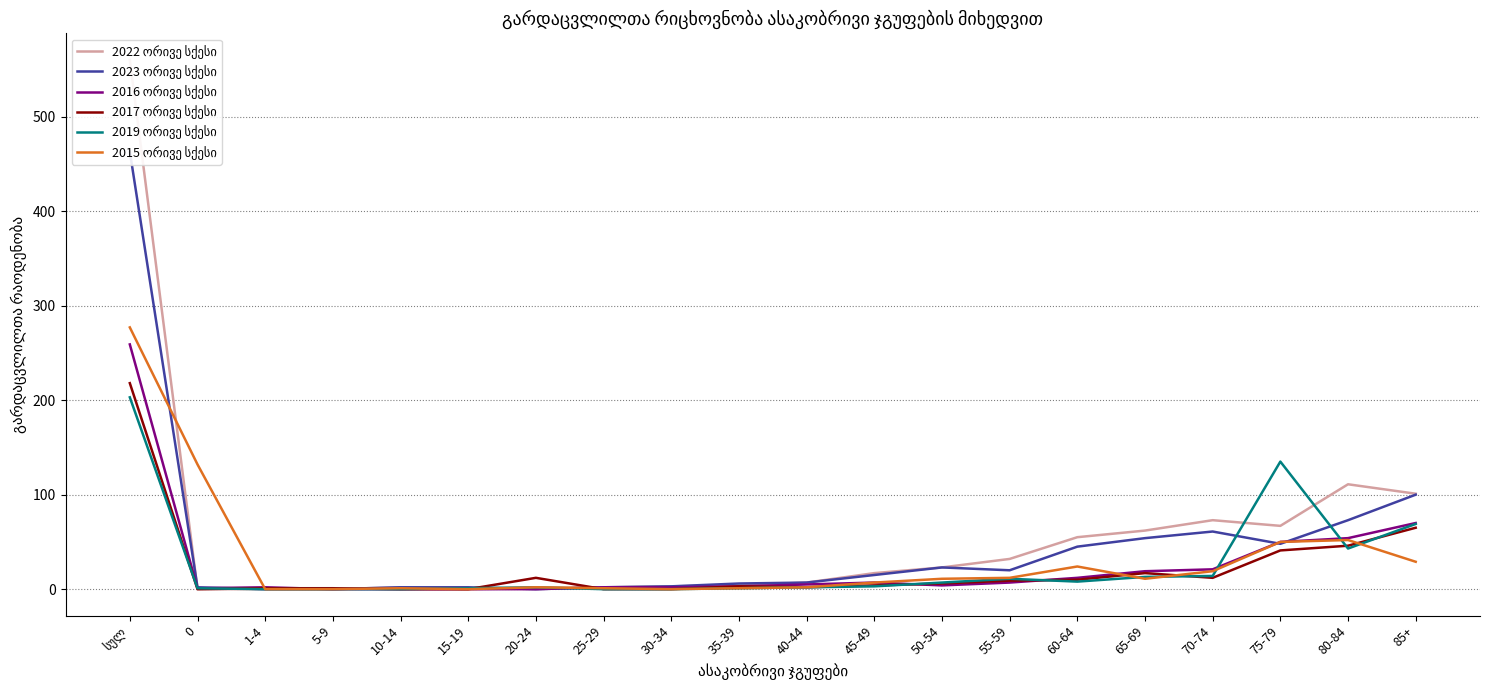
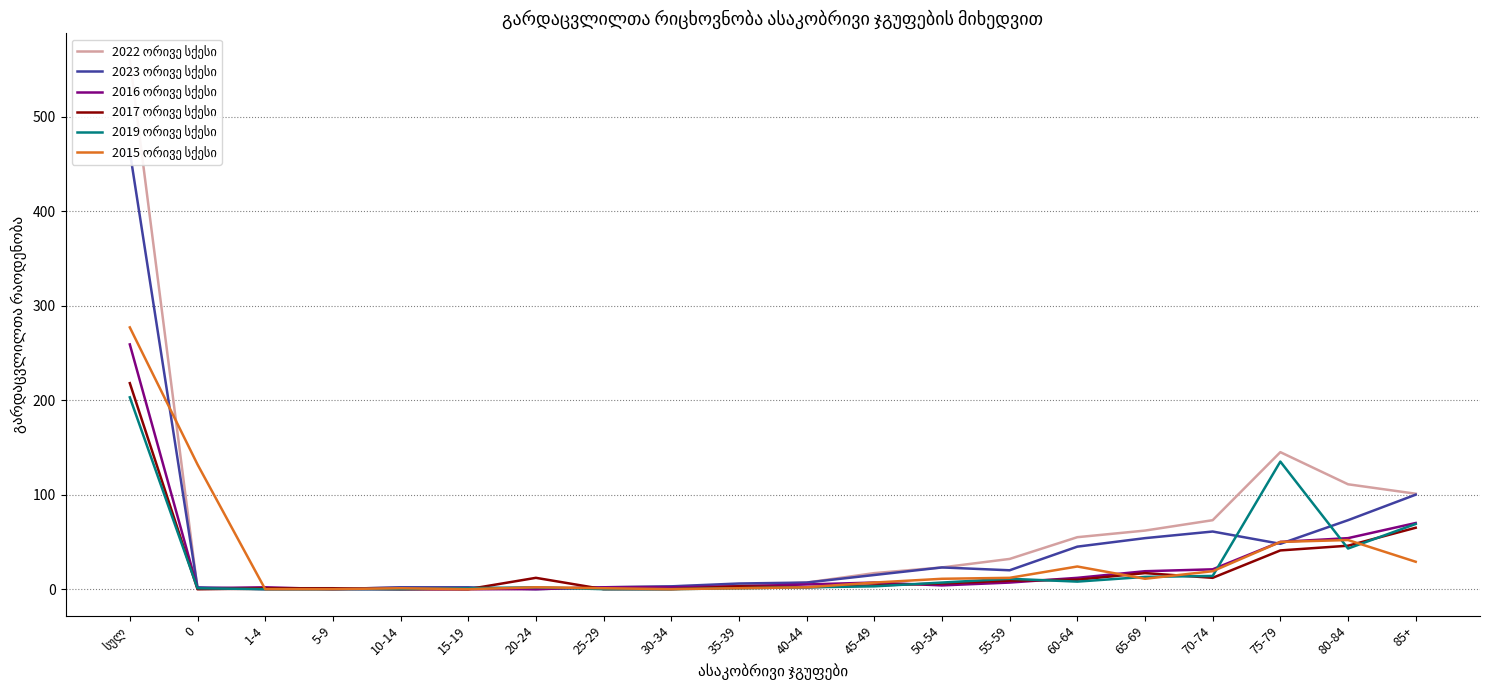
  {
    "2022 ორივე სქესი": {
      "55-59": 30,
      "60-64": 60,
      "65-69": 60,
      "70-74": 70,
-     "75-79": 70,
+     "75-79": 150,
      "80-84": 110
    },
    "2023 ორივე სქესი": {
      "55-59": 20,
      "60-64": 50,
      "65-69": 50,
      "70-74": 60,
      "80-84": 70
    },
    "2016 ორივე სქესი": {
      "სულ": 260
    },
    "2017 ორივე სქესი": {
      "სულ": 220,
      "20-24": 10,
      "75-79": 40,
      "80-84": 50,
      "85+": 70
    },
    "2019 ორივე სქესი": {
      "სულ": 200,
      "75-79": 140,
      "80-84": 40
    },
    "2015 ორივე სქესი": {
      "სულ": 280,
      "0": 130,
      "50-54": 10,
      "60-64": 20,
      "85+": 30
    }
  }
